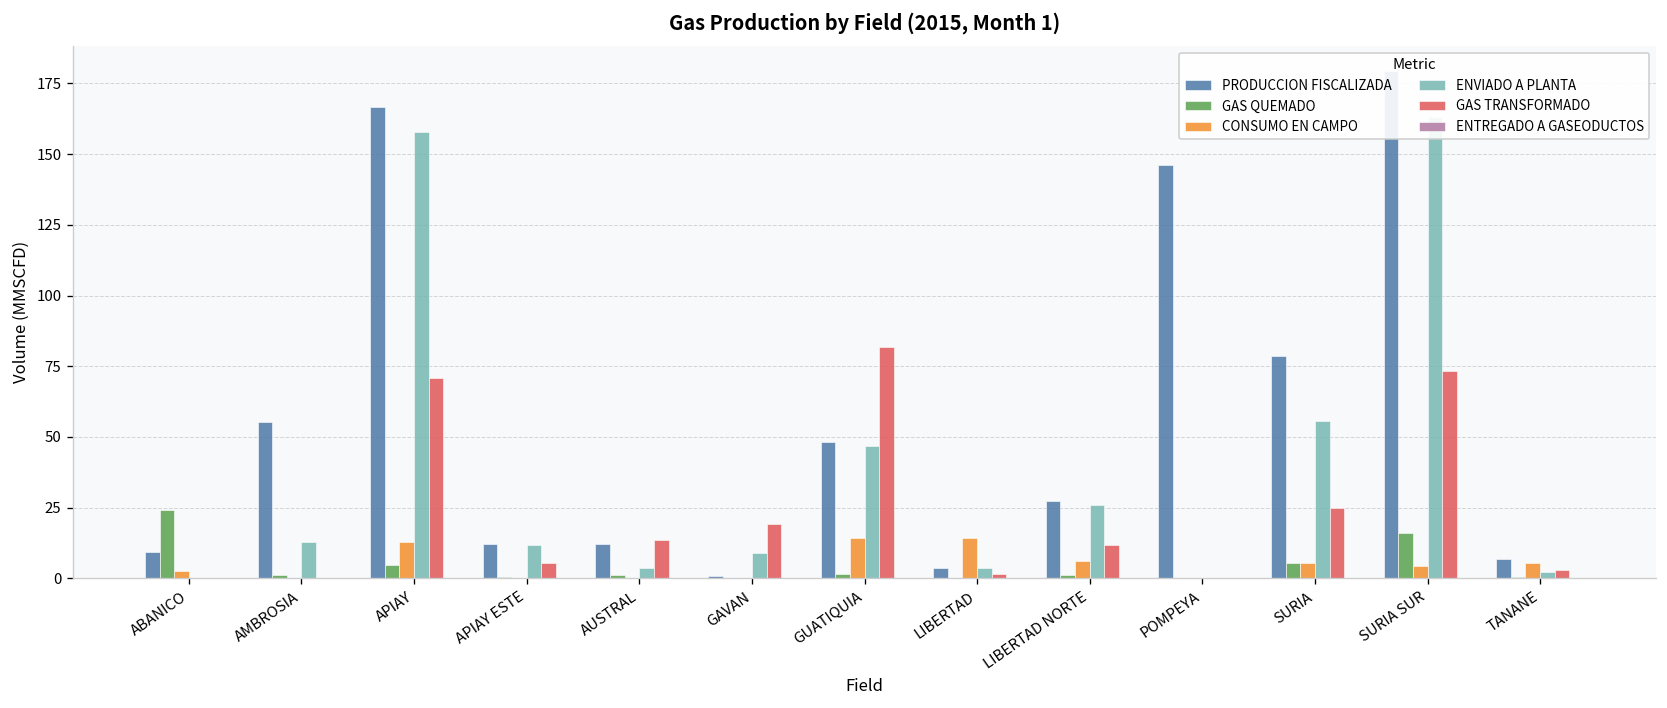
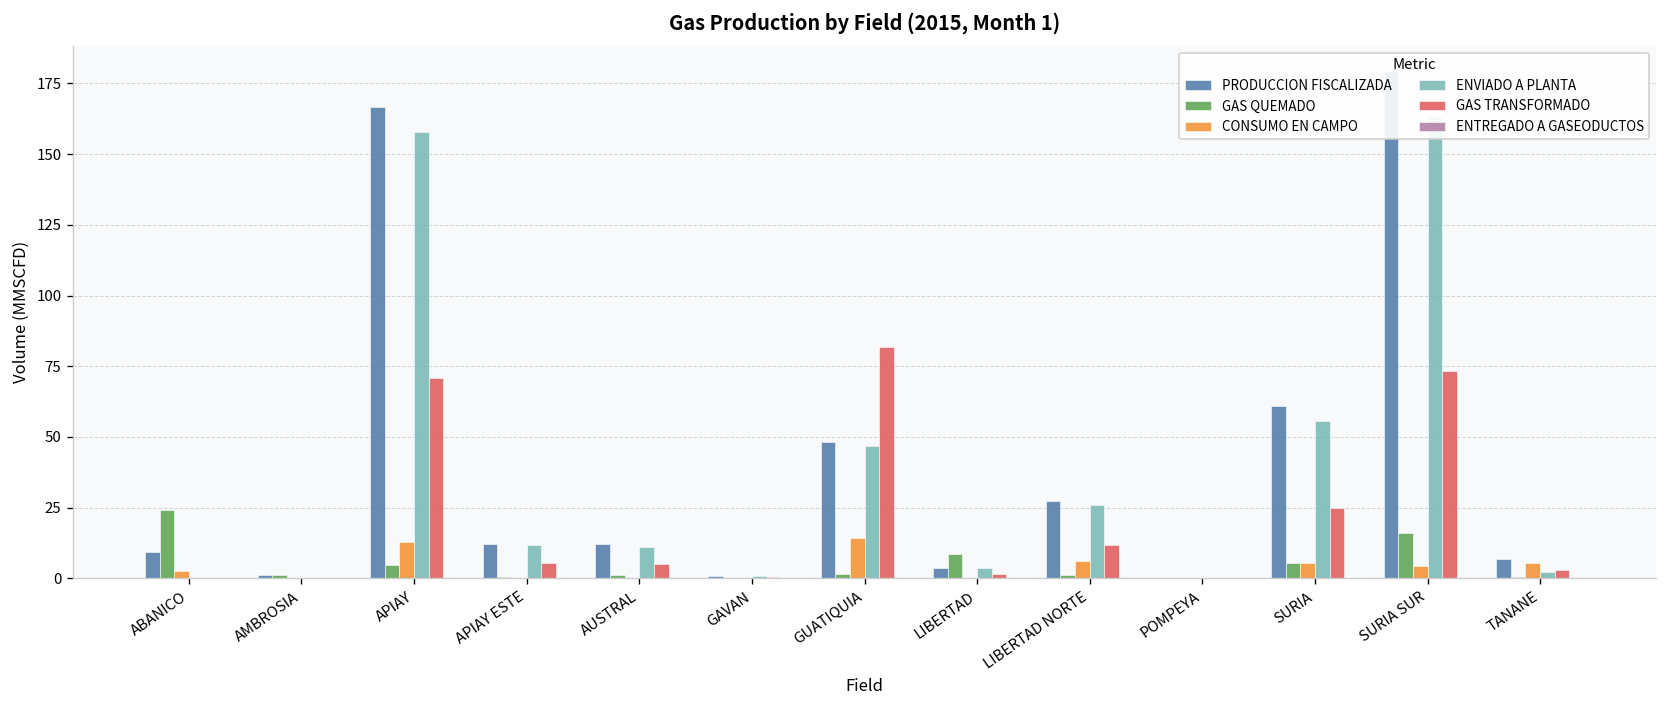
  {
    "PRODUCCION FISCALIZADA": {
      "ABANICO": 9,
-     "AMBROSIA": 55,
+     "AMBROSIA": 1,
      "APIAY": 167,
      "APIAY ESTE": 12,
      "AUSTRAL": 12,
      "GUATIQUIA": 48,
      "LIBERTAD": 4,
      "LIBERTAD NORTE": 27,
-     "POMPEYA": 146,
-     "SURIA": 79,
+     "POMPEYA": 0,
+     "SURIA": 61,
      "TANANE": 7
    },
    "GAS QUEMADO": {
      "ABANICO": 24,
      "AMBROSIA": 1,
      "APIAY": 5,
      "AUSTRAL": 1,
      "GUATIQUIA": 1,
-     "LIBERTAD": 0,
+     "LIBERTAD": 8,
      "LIBERTAD NORTE": 1,
      "SURIA": 6,
      "SURIA SUR": 16
    },
    "CONSUMO EN CAMPO": {
      "ABANICO": 3,
      "APIAY": 13,
      "APIAY ESTE": 0,
      "AUSTRAL": 0,
      "GAVAN": 0,
      "GUATIQUIA": 14,
-     "LIBERTAD": 14,
+     "LIBERTAD": 0,
      "LIBERTAD NORTE": 6,
      "POMPEYA": 0,
      "SURIA": 5,
      "SURIA SUR": 4,
      "TANANE": 5
    },
    "ENVIADO A PLANTA": {
      "ABANICO": 0,
-     "AMBROSIA": 13,
+     "AMBROSIA": 0,
      "APIAY": 158,
      "APIAY ESTE": 12,
-     "AUSTRAL": 4,
-     "GAVAN": 9,
+     "AUSTRAL": 11,
+     "GAVAN": 1,
      "GUATIQUIA": 47,
      "LIBERTAD": 4,
      "LIBERTAD NORTE": 26,
      "SURIA": 56,
      "TANANE": 2
    },
    "GAS TRANSFORMADO": {
      "ABANICO": 0,
      "AMBROSIA": 0,
      "APIAY": 71,
      "APIAY ESTE": 5,
-     "AUSTRAL": 13,
-     "GAVAN": 19,
+     "AUSTRAL": 5,
+     "GAVAN": 0,
      "GUATIQUIA": 82,
      "LIBERTAD": 2,
      "LIBERTAD NORTE": 12,
      "SURIA": 25,
      "SURIA SUR": 73,
      "TANANE": 3
    },
    "ENTREGADO A GASEODUCTOS": {
      "ABANICO": 0,
      "AMBROSIA": 0,
      "APIAY": 0,
      "APIAY ESTE": 0,
      "AUSTRAL": 0,
      "GAVAN": 0,
      "GUATIQUIA": 0,
      "LIBERTAD": 0,
      "LIBERTAD NORTE": 0,
      "POMPEYA": 0,
      "SURIA": 0,
      "SURIA SUR": 0,
      "TANANE": 0
    }
  }
